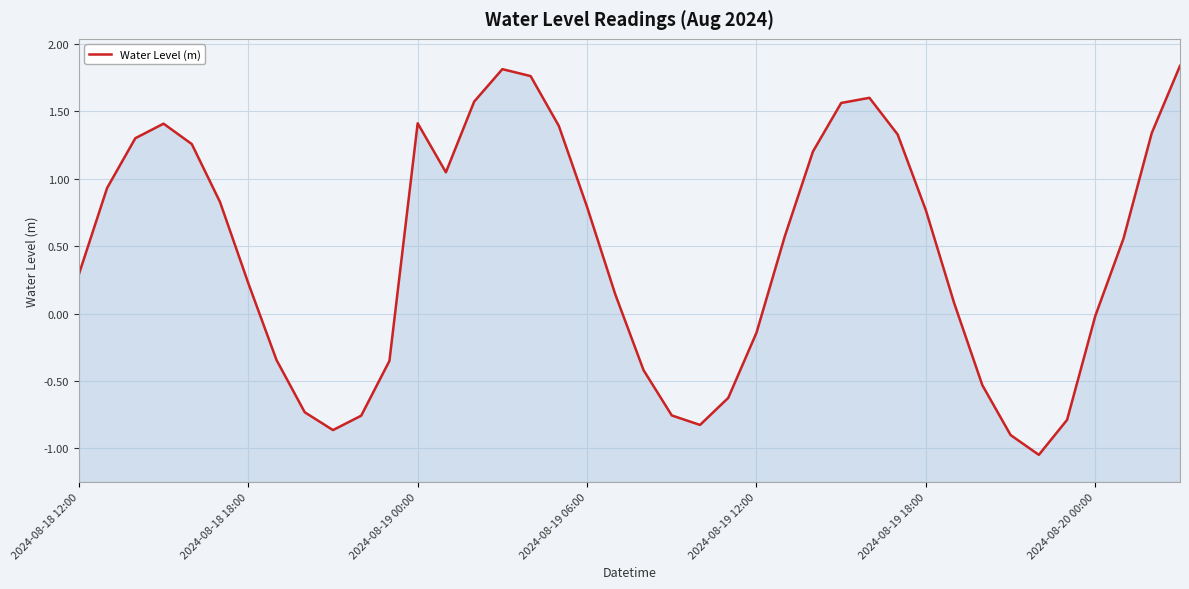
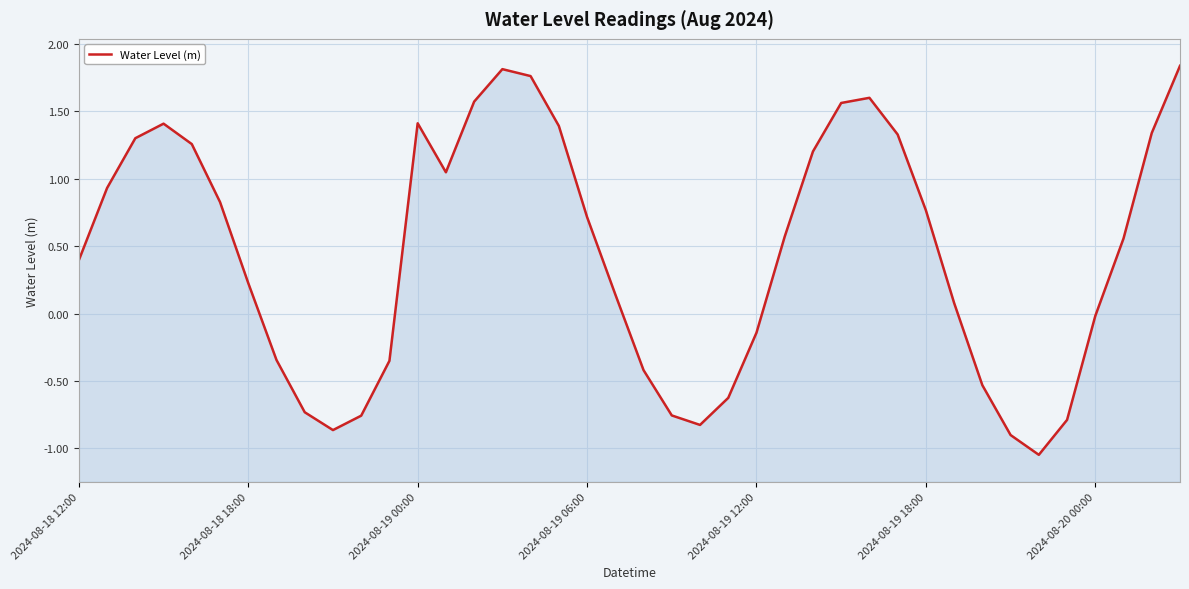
  {
-   "2024-08-18 12:00": 0.29,
+   "2024-08-18 12:00": 0.40,
    "2024-08-18 18:00": 0.23,
    "2024-08-19 00:00": 1.41,
-   "2024-08-19 06:00": 0.79,
+   "2024-08-19 06:00": 0.72,
    "2024-08-19 12:00": -0.14,
    "2024-08-19 18:00": 0.77,
    "2024-08-20 00:00": -0.02
  }
